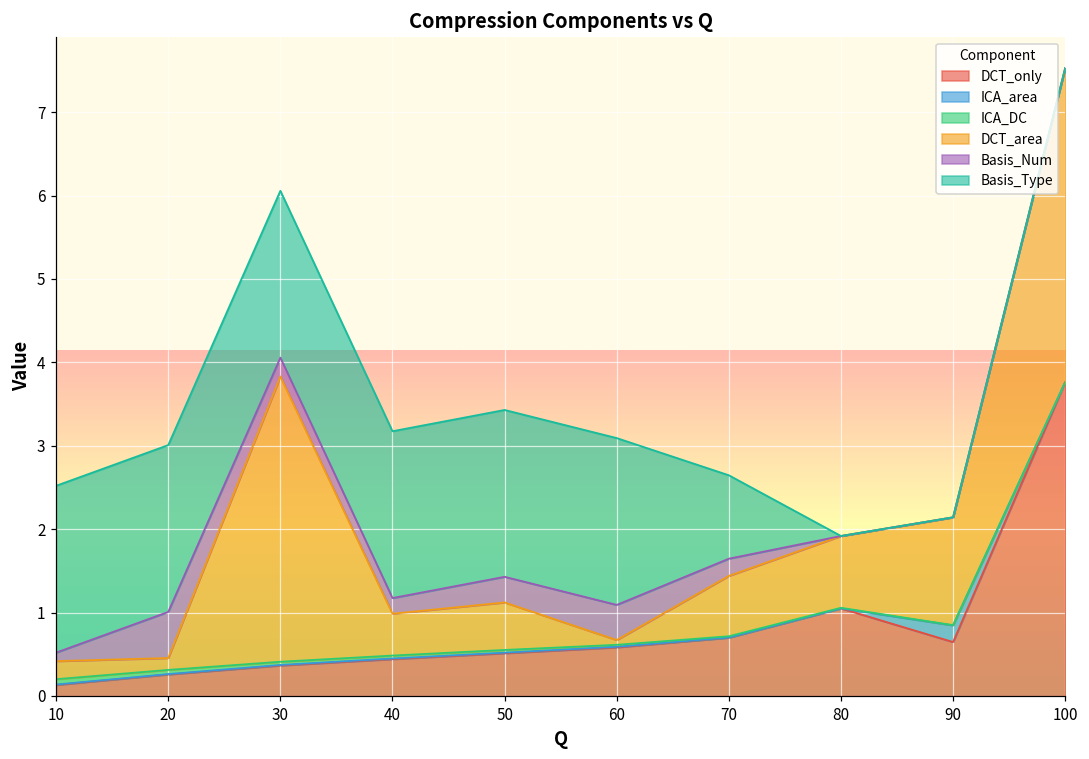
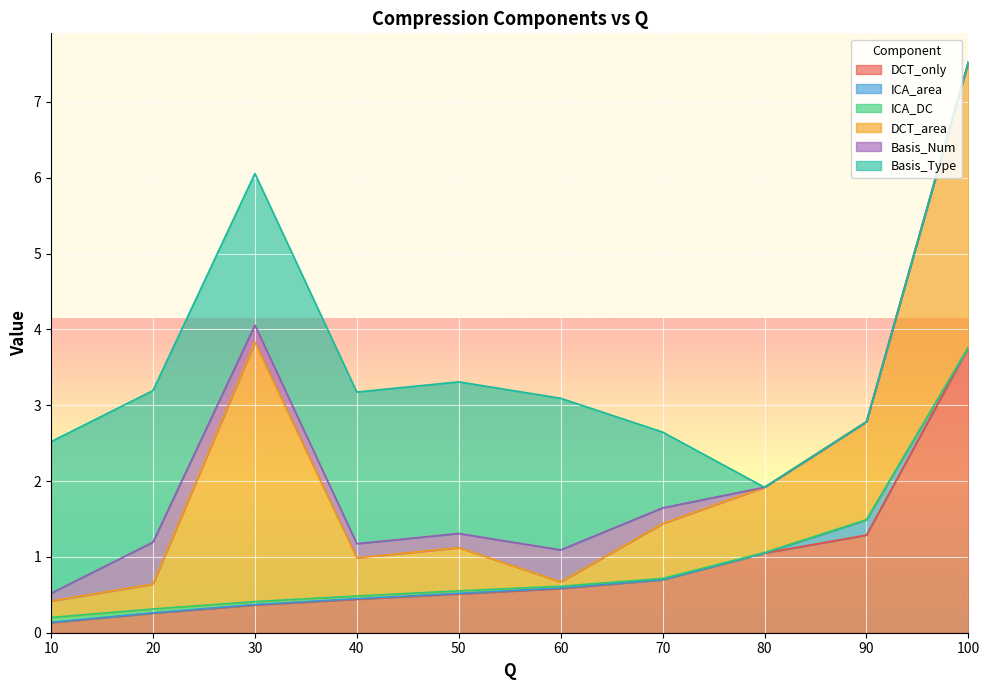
  {
    "DCT_only": {
-     "90": 0.6
+     "90": 1.3
    },
    "DCT_area": {
      "10": 0.2,
-     "20": 0.1,
+     "20": 0.3,
      "30": 3.4,
      "40": 0.5,
      "50": 0.6,
      "60": 0.1,
      "70": 0.7
    },
    "Basis_Num": {
      "10": 0.1,
      "20": 0.6,
      "30": 0.2,
      "40": 0.2,
-     "50": 0.3,
+     "50": 0.2,
      "60": 0.4,
      "70": 0.2
    }
  }
